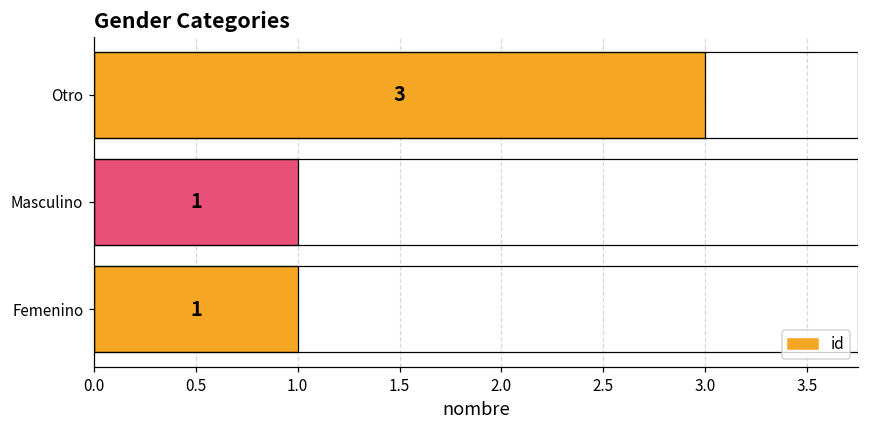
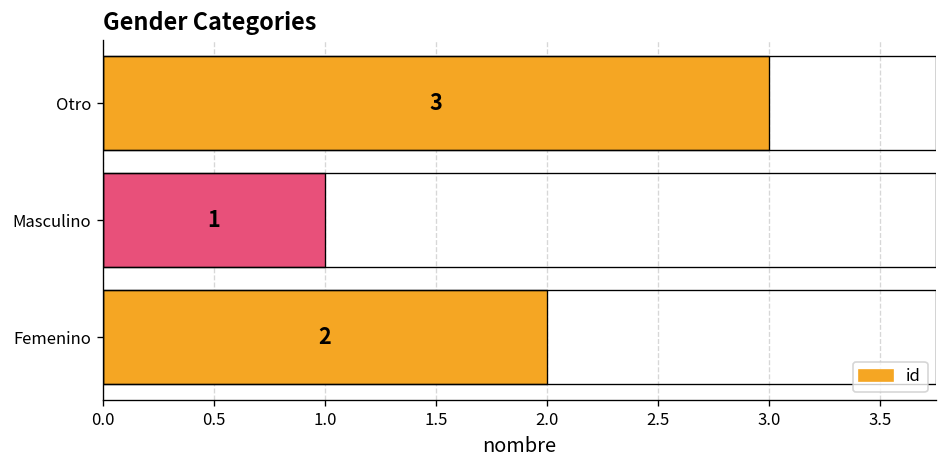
  {
    "Otro": 3,
    "Masculino": 1,
-   "Femenino": 1
+   "Femenino": 2
  }
